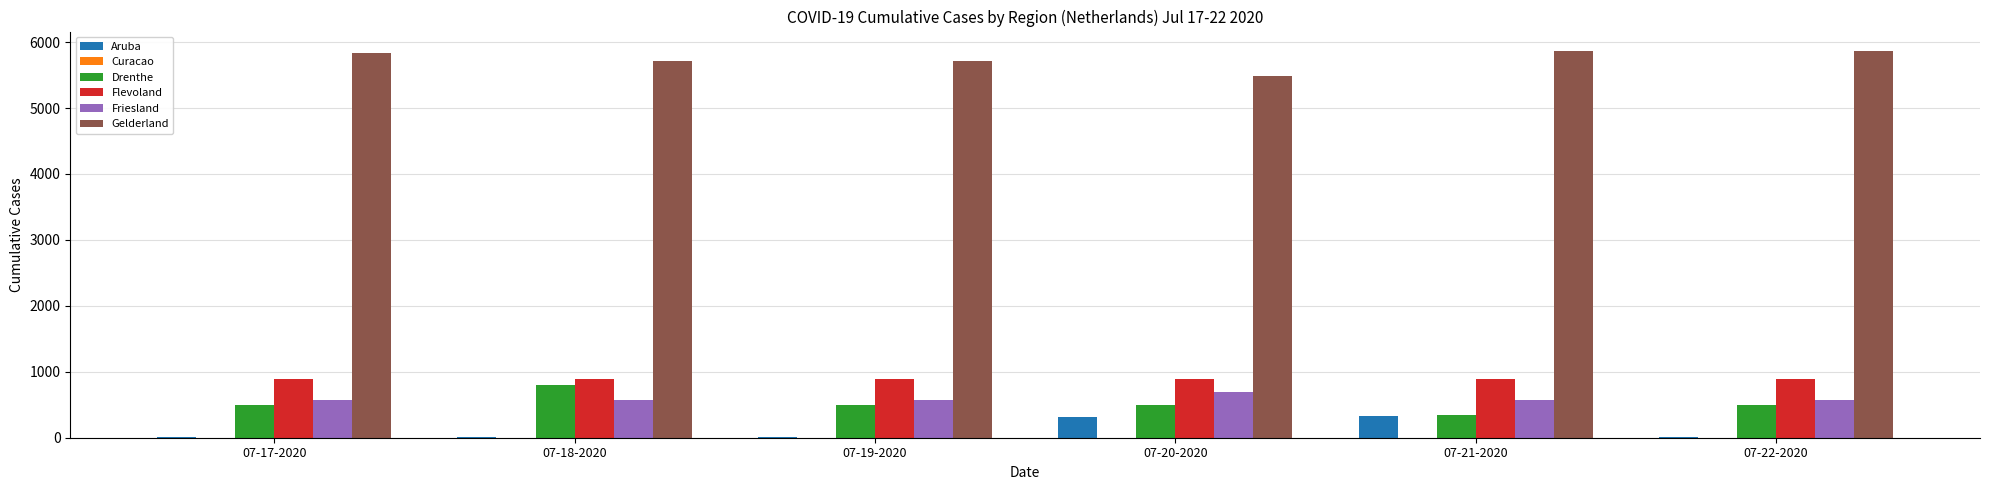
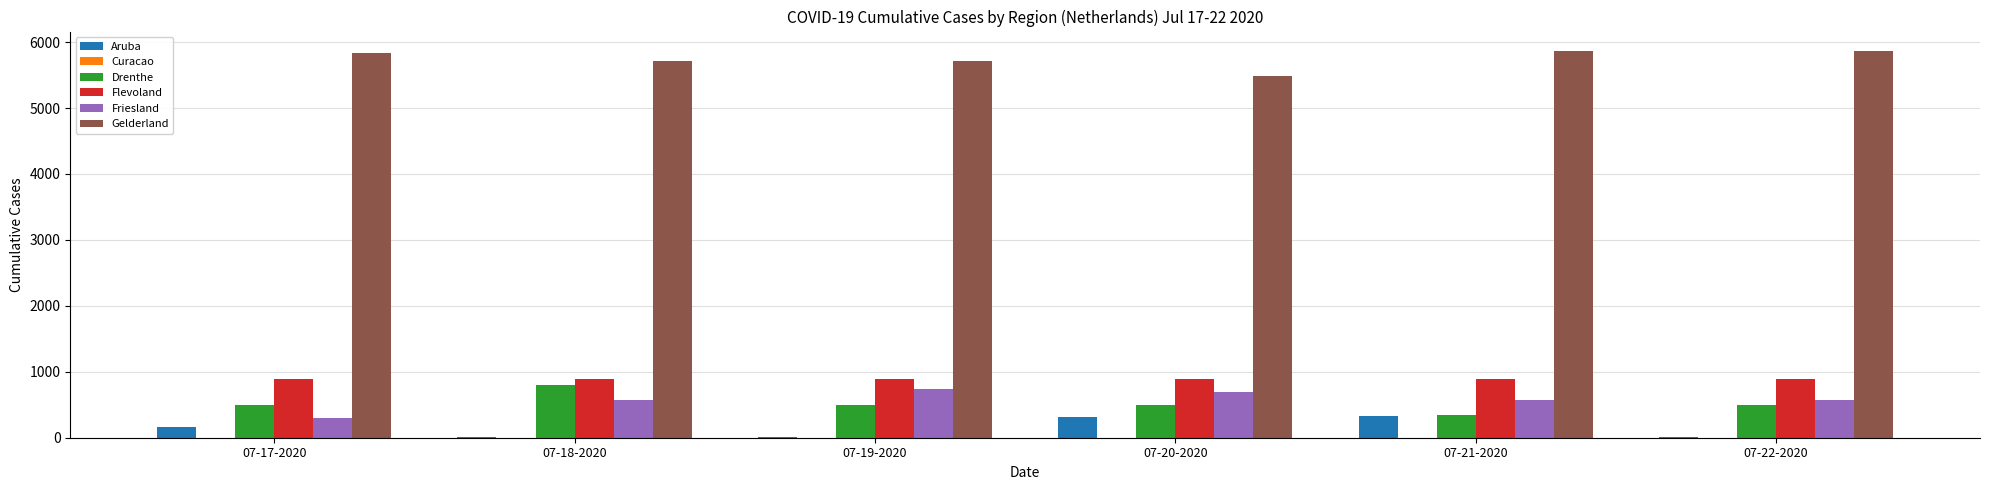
  {
    "Aruba": {
-     "07-17-2020": 0,
+     "07-17-2020": 200,
      "07-20-2020": 300,
      "07-21-2020": 300
    },
    "Drenthe": {
      "07-17-2020": 500,
      "07-18-2020": 800,
      "07-19-2020": 500,
      "07-20-2020": 500,
      "07-21-2020": 300,
      "07-22-2020": 500
    },
    "Flevoland": {
      "07-17-2020": 900,
      "07-18-2020": 900,
      "07-19-2020": 900,
      "07-20-2020": 900,
      "07-21-2020": 900,
      "07-22-2020": 900
    },
    "Friesland": {
-     "07-17-2020": 600,
+     "07-17-2020": 300,
      "07-18-2020": 600,
-     "07-19-2020": 600,
+     "07-19-2020": 700,
      "07-20-2020": 700,
      "07-21-2020": 600,
      "07-22-2020": 600
    },
    "Gelderland": {
      "07-17-2020": 5800,
      "07-18-2020": 5700,
      "07-19-2020": 5700,
      "07-20-2020": 5500,
      "07-21-2020": 5900,
      "07-22-2020": 5900
    }
  }
